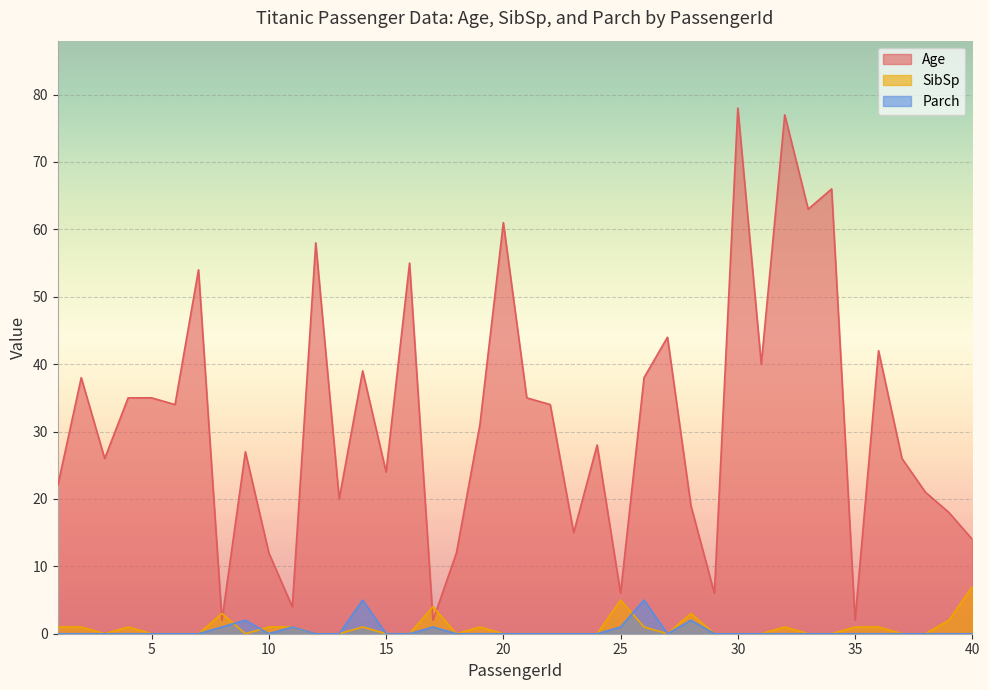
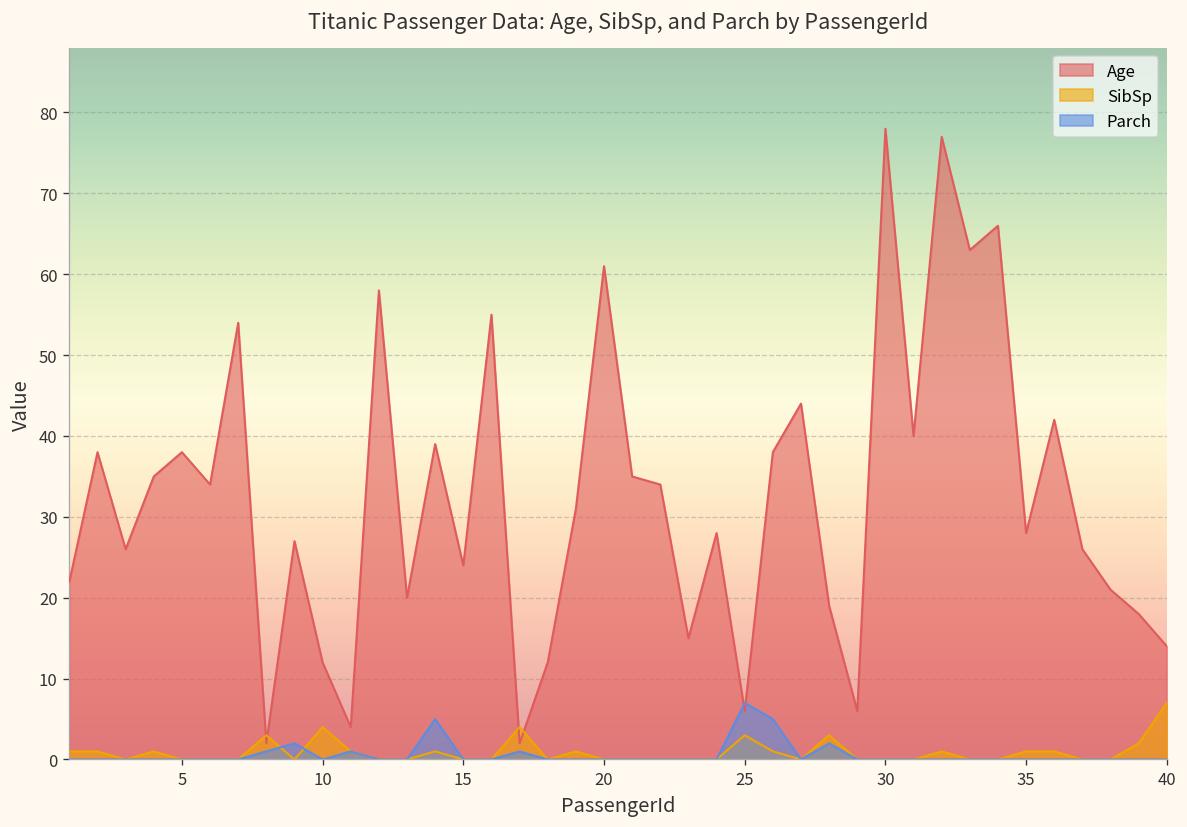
  {
    "Age": {
-     "5": 35,
+     "5": 38,
      "10": 12,
      "15": 24,
      "20": 61,
      "25": 6,
      "30": 78,
-     "35": 2,
+     "35": 28,
      "40": 14
    },
    "SibSp": {
-     "10": 1,
-     "25": 5,
+     "10": 4,
+     "25": 3,
      "35": 1,
      "40": 7
    },
    "Parch": {
      "10": 0,
-     "25": 1,
+     "25": 7,
      "35": 0,
      "40": 0
    }
  }
